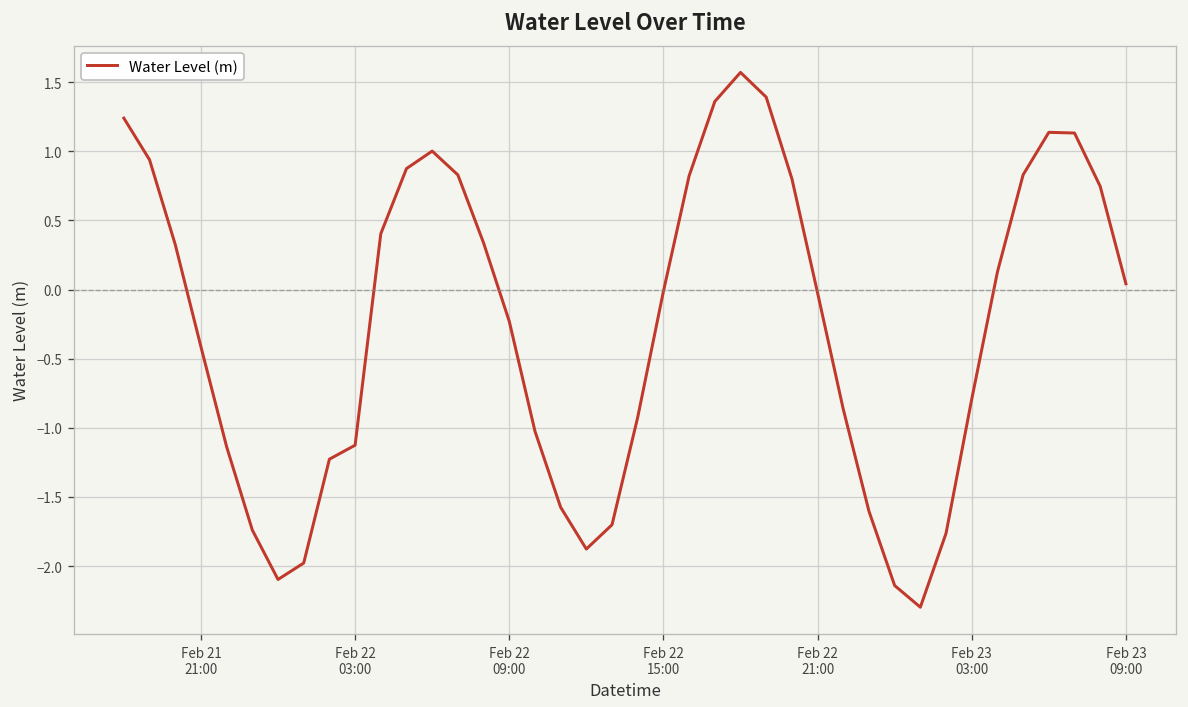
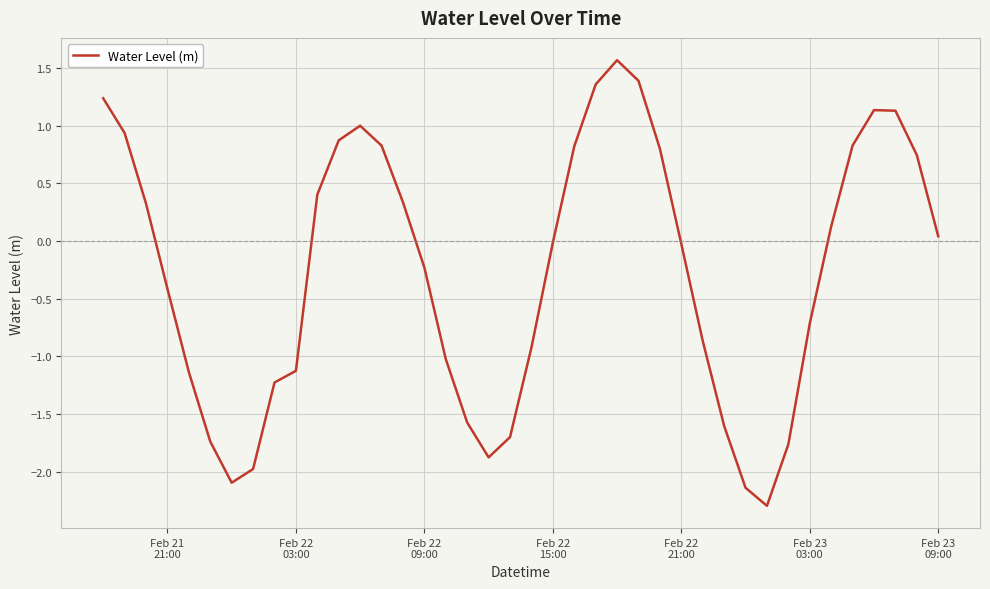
  {
    "Feb 21 21:00": -0.41,
    "Feb 22 03:00": -1.13,
    "Feb 22 09:00": -0.23,
    "Feb 22 15:00": -0.01,
    "Feb 22 21:00": -0.02,
-   "Feb 23 03:00": -0.79,
+   "Feb 23 03:00": -0.71,
    "Feb 23 09:00": 0.04
  }
